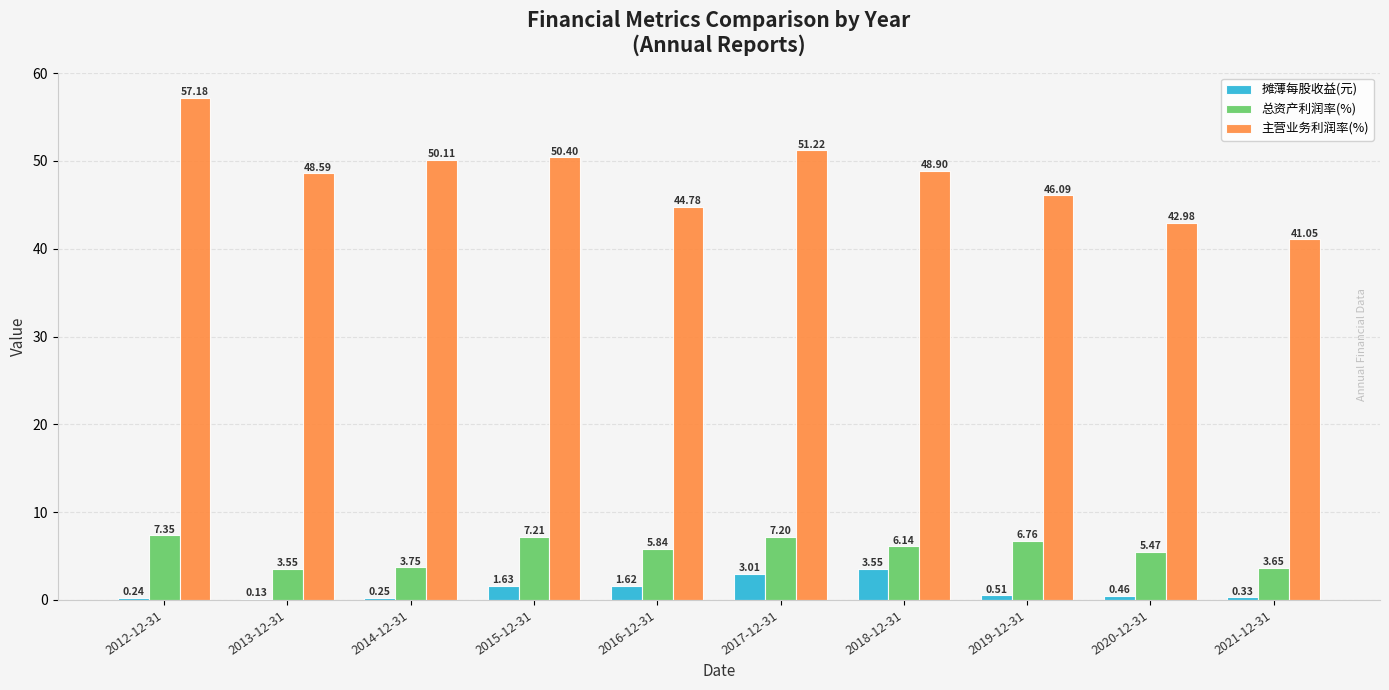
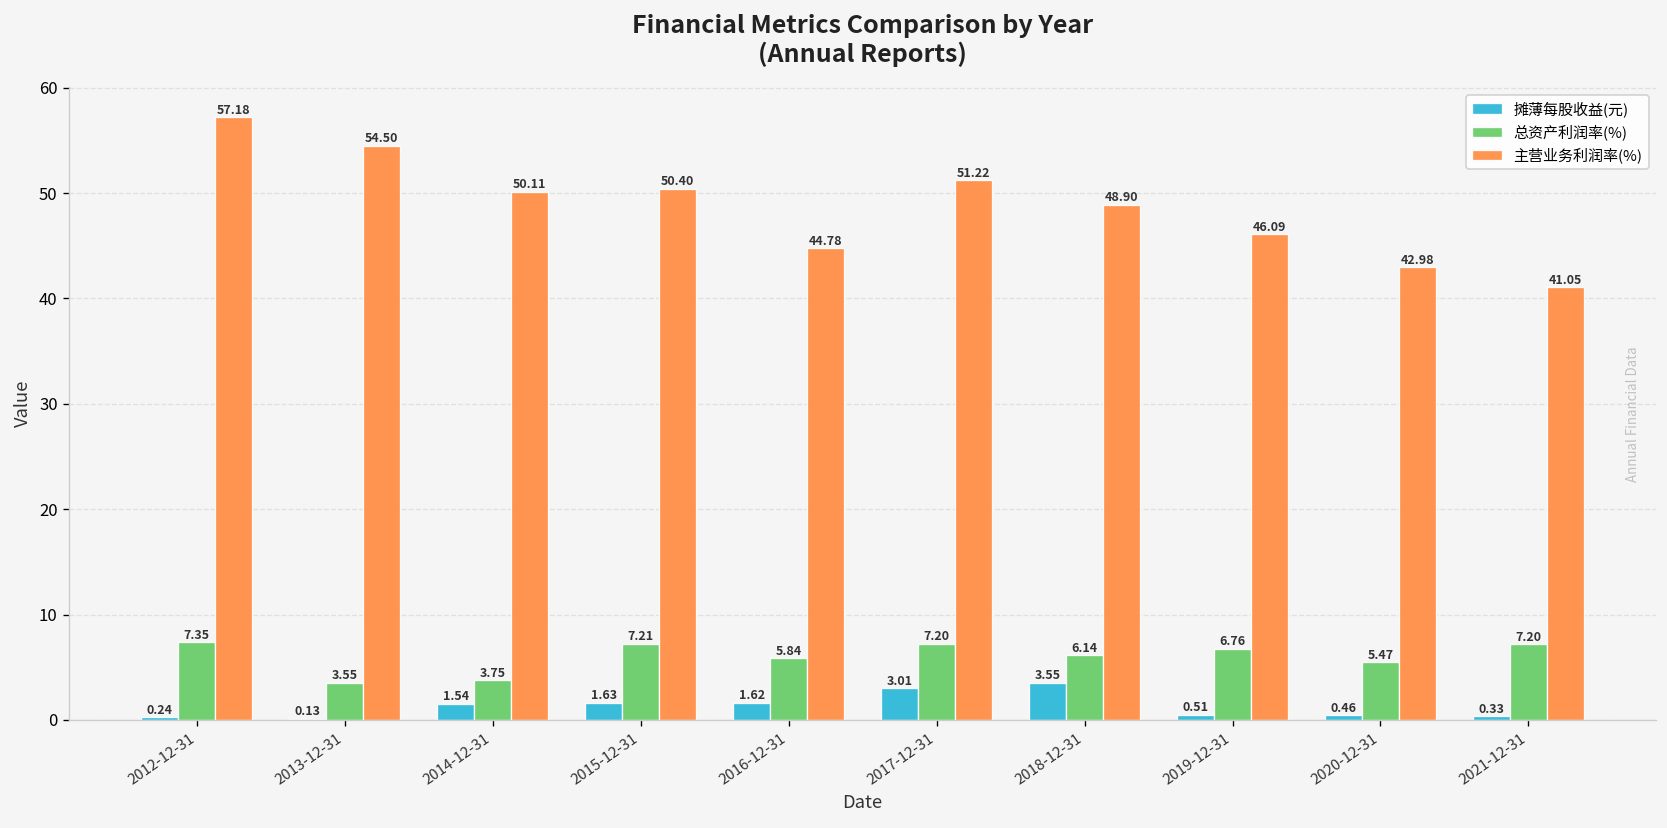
  {
    "摊薄每股收益(元)": {
      "2012-12-31": 0.24,
      "2013-12-31": 0.13,
-     "2014-12-31": 0.25,
+     "2014-12-31": 1.54,
      "2015-12-31": 1.63,
      "2016-12-31": 1.62,
      "2017-12-31": 3.01,
      "2018-12-31": 3.55,
      "2019-12-31": 0.51,
      "2020-12-31": 0.46,
      "2021-12-31": 0.33
    },
    "总资产利润率(%)": {
      "2012-12-31": 7.35,
      "2013-12-31": 3.55,
      "2014-12-31": 3.75,
      "2015-12-31": 7.21,
      "2016-12-31": 5.84,
      "2017-12-31": 7.20,
      "2018-12-31": 6.14,
      "2019-12-31": 6.76,
      "2020-12-31": 5.47,
-     "2021-12-31": 3.65
+     "2021-12-31": 7.20
    },
    "主营业务利润率(%)": {
      "2012-12-31": 57.18,
-     "2013-12-31": 48.59,
+     "2013-12-31": 54.50,
      "2014-12-31": 50.11,
      "2015-12-31": 50.40,
      "2016-12-31": 44.78,
      "2017-12-31": 51.22,
      "2018-12-31": 48.90,
      "2019-12-31": 46.09,
      "2020-12-31": 42.98,
      "2021-12-31": 41.05
    }
  }
